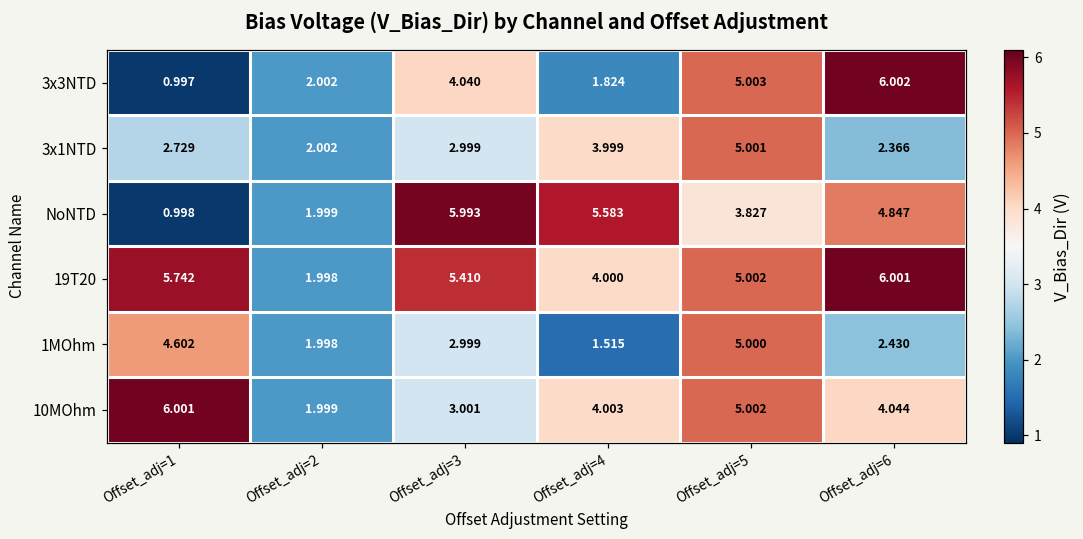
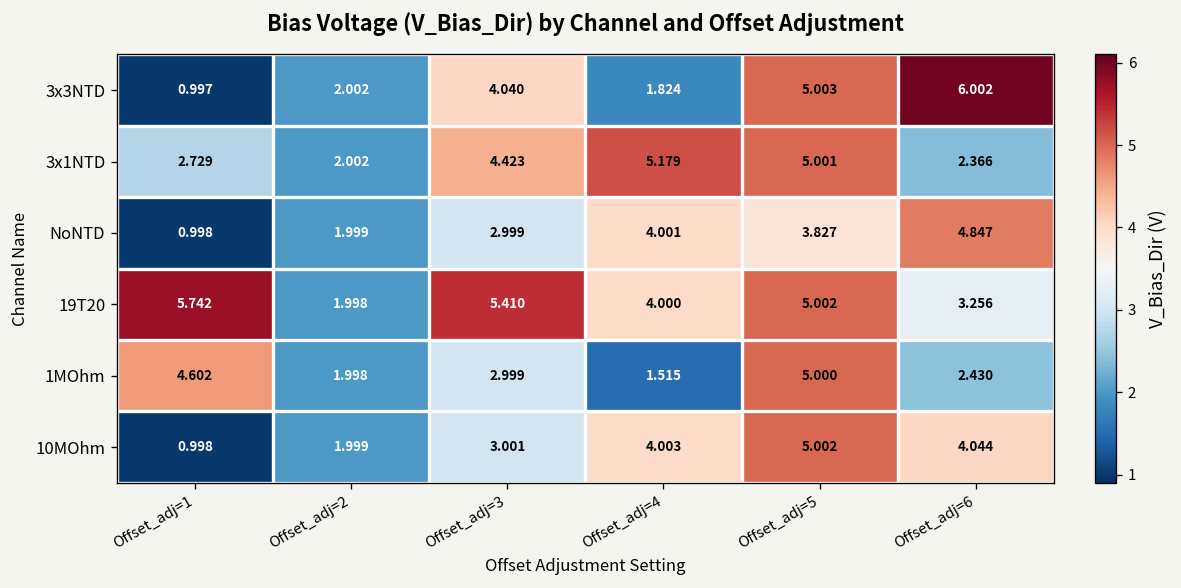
  {
    "3x3NTD": {
      "Offset_adj=1": 0.997,
      "Offset_adj=2": 2.002,
      "Offset_adj=3": 4.040,
      "Offset_adj=4": 1.824,
      "Offset_adj=5": 5.003,
      "Offset_adj=6": 6.002
    },
    "3x1NTD": {
      "Offset_adj=1": 2.729,
      "Offset_adj=2": 2.002,
-     "Offset_adj=3": 2.999,
-     "Offset_adj=4": 3.999,
+     "Offset_adj=3": 4.423,
+     "Offset_adj=4": 5.179,
      "Offset_adj=5": 5.001,
      "Offset_adj=6": 2.366
    },
    "NoNTD": {
      "Offset_adj=1": 0.998,
      "Offset_adj=2": 1.999,
-     "Offset_adj=3": 5.993,
-     "Offset_adj=4": 5.583,
+     "Offset_adj=3": 2.999,
+     "Offset_adj=4": 4.001,
      "Offset_adj=5": 3.827,
      "Offset_adj=6": 4.847
    },
    "19T20": {
      "Offset_adj=1": 5.742,
      "Offset_adj=2": 1.998,
      "Offset_adj=3": 5.410,
      "Offset_adj=4": 4.000,
      "Offset_adj=5": 5.002,
-     "Offset_adj=6": 6.001
+     "Offset_adj=6": 3.256
    },
    "1MOhm": {
      "Offset_adj=1": 4.602,
      "Offset_adj=2": 1.998,
      "Offset_adj=3": 2.999,
      "Offset_adj=4": 1.515,
      "Offset_adj=5": 5.000,
      "Offset_adj=6": 2.430
    },
    "10MOhm": {
-     "Offset_adj=1": 6.001,
+     "Offset_adj=1": 0.998,
      "Offset_adj=2": 1.999,
      "Offset_adj=3": 3.001,
      "Offset_adj=4": 4.003,
      "Offset_adj=5": 5.002,
      "Offset_adj=6": 4.044
    }
  }
